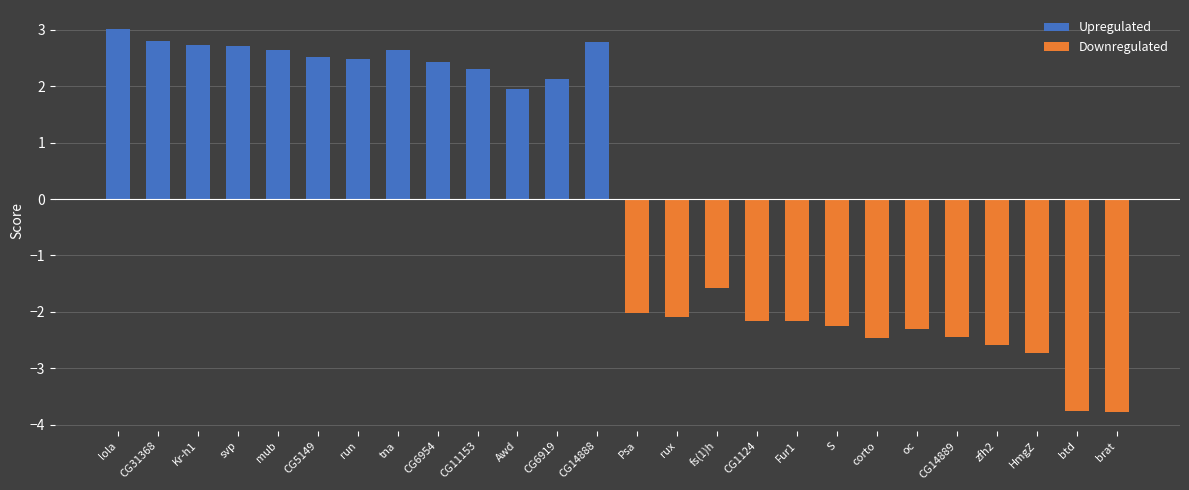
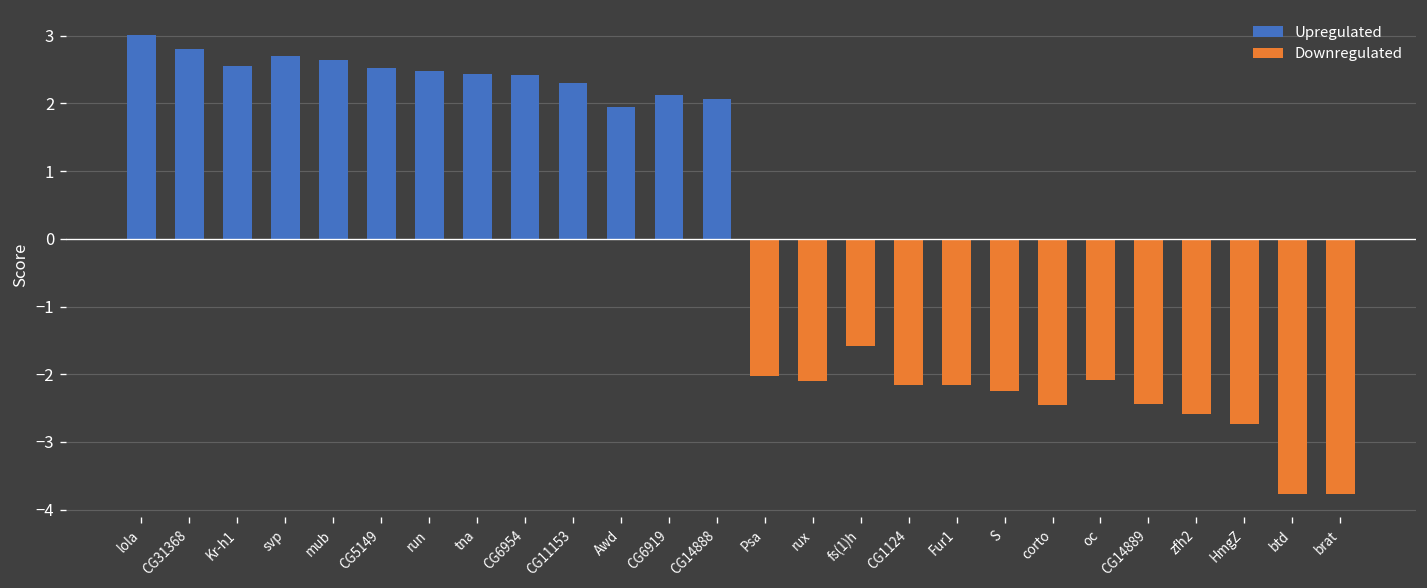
  {
    "Upregulated": {
      "lola": 3.0,
      "CG31368": 2.8,
-     "Kr-h1": 2.7,
+     "Kr-h1": 2.6,
      "svp": 2.7,
      "mub": 2.6,
      "CG5149": 2.5,
      "run": 2.5,
-     "tna": 2.6,
+     "tna": 2.4,
      "CG6954": 2.4,
      "CG11153": 2.3,
      "Awd": 2.0,
      "CG6919": 2.1,
-     "CG14888": 2.8
+     "CG14888": 2.1
    },
    "Downregulated": {
      "Psa": -2.0,
      "rux": -2.1,
      "fs(1)h": -1.6,
      "CG1124": -2.2,
      "Fur1": -2.2,
      "S": -2.3,
      "corto": -2.5,
-     "oc": -2.3,
+     "oc": -2.1,
      "CG14889": -2.4,
      "zfh2": -2.6,
      "HmgZ": -2.7,
      "btd": -3.8,
      "brat": -3.8
    }
  }
